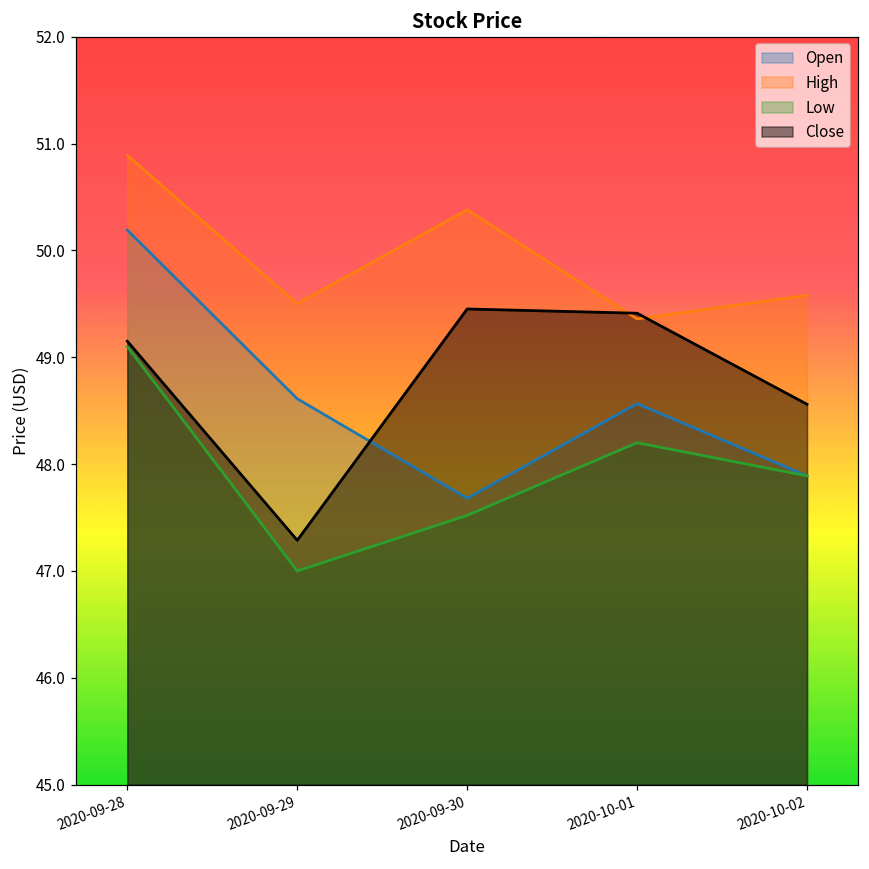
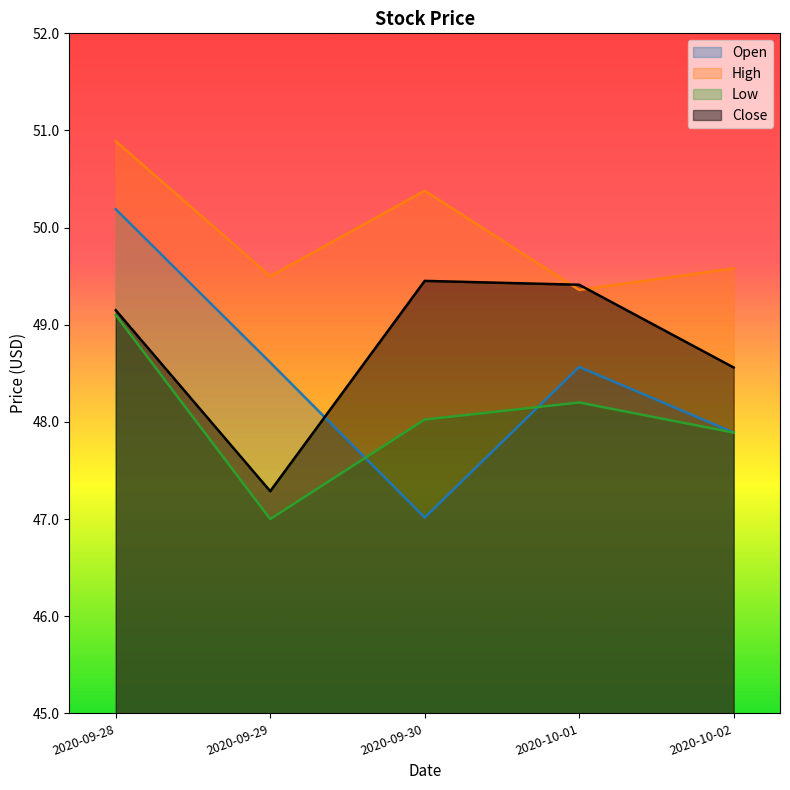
  {
    "Open": {
      "2020-09-28": 50.2,
      "2020-09-29": 48.6,
-     "2020-09-30": 47.7,
+     "2020-09-30": 47.0,
      "2020-10-01": 48.6
    },
    "High": {
      "2020-09-28": 50.9,
      "2020-09-29": 49.5,
      "2020-09-30": 50.4,
      "2020-10-01": 49.4,
      "2020-10-02": 49.6
    },
    "Low": {
      "2020-09-28": 49.1,
      "2020-09-29": 47.0,
-     "2020-09-30": 47.5,
+     "2020-09-30": 48.0,
      "2020-10-01": 48.2
    },
    "Close": {
      "2020-09-28": 49.2,
      "2020-09-29": 47.3,
      "2020-09-30": 49.5,
      "2020-10-01": 49.4,
      "2020-10-02": 48.6
    }
  }
